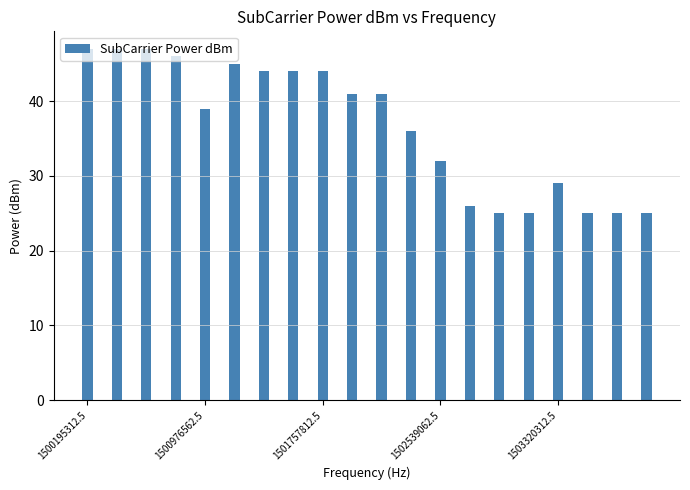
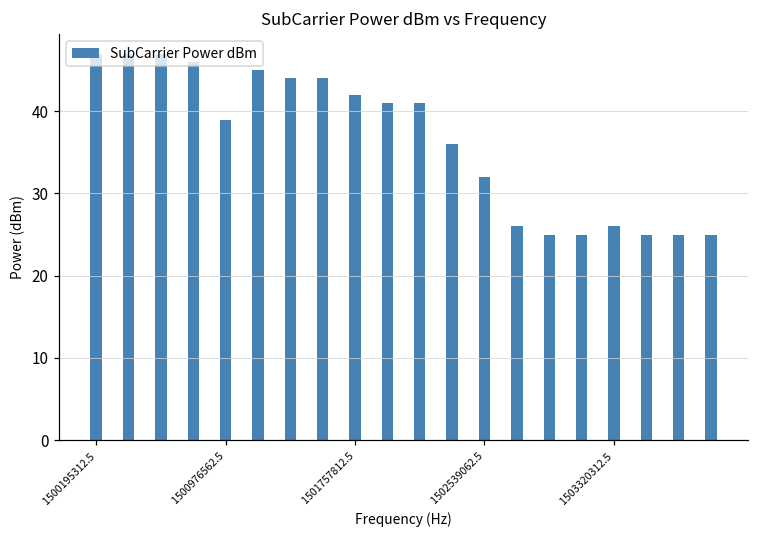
  {
    "1500976562.5": 39,
-   "1501757812.5": 44,
+   "1501757812.5": 42,
    "1502539062.5": 32,
-   "1503320312.5": 29
+   "1503320312.5": 26
  }
